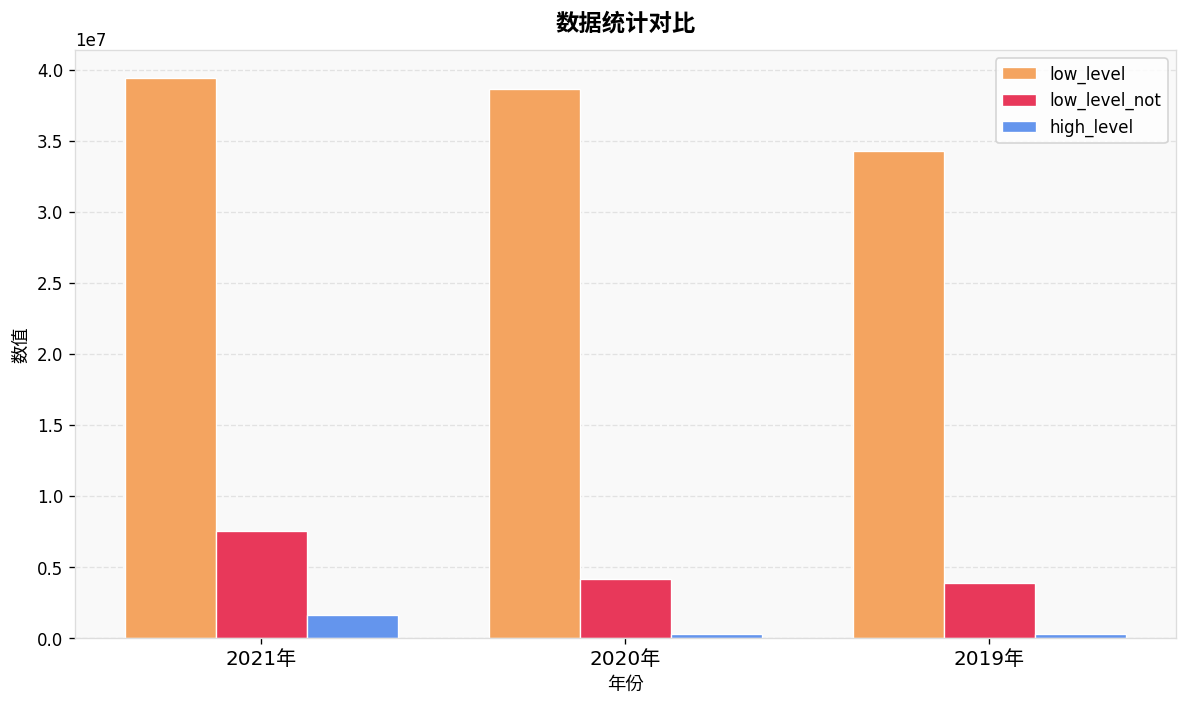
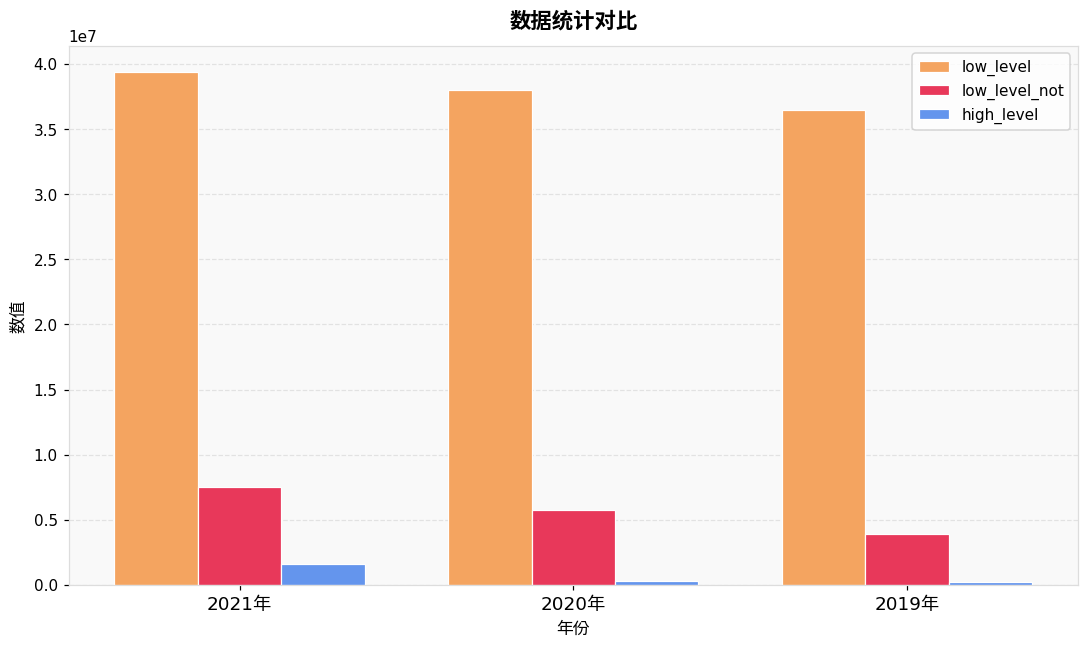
  {
    "low_level": {
      "2021年": 39400000,
-     "2020年": 38700000,
-     "2019年": 34300000
+     "2020年": 38000000,
+     "2019年": 36500000
    },
    "low_level_not": {
      "2021年": 7500000,
-     "2020年": 4100000,
+     "2020年": 5800000,
      "2019年": 3900000
    },
    "high_level": {
      "2021年": 1600000,
      "2020年": 300000,
      "2019年": 300000
    }
  }
